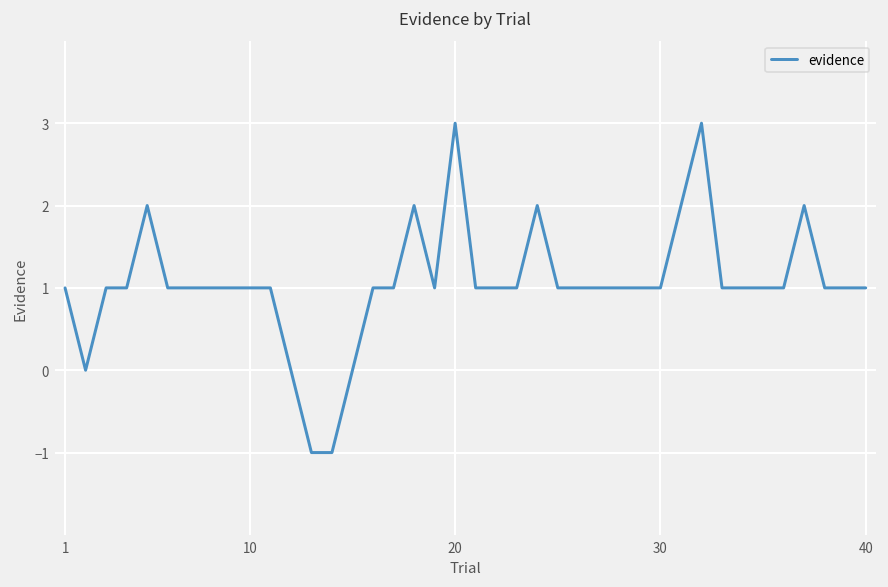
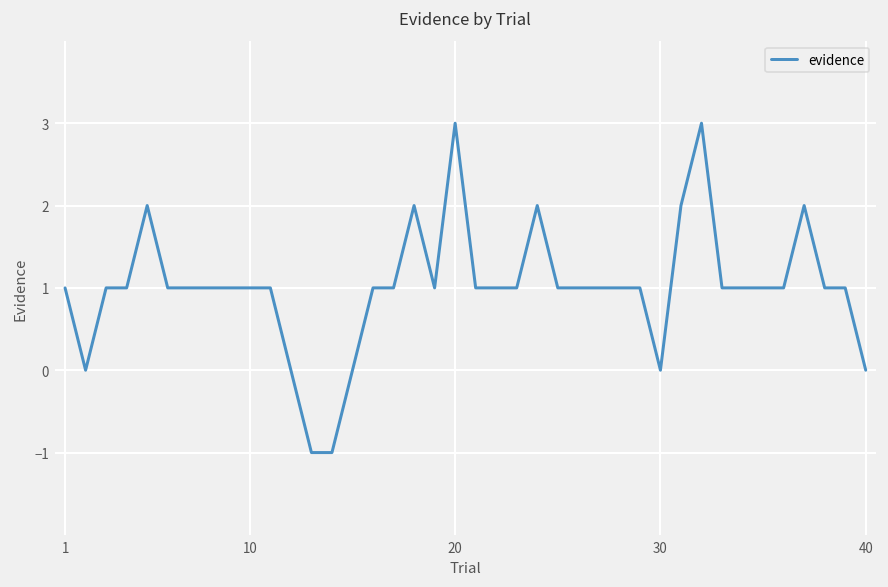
  {
    "1": 1,
    "10": 1,
    "20": 3,
-   "30": 1,
-   "40": 1
+   "30": 0,
+   "40": 0
  }
